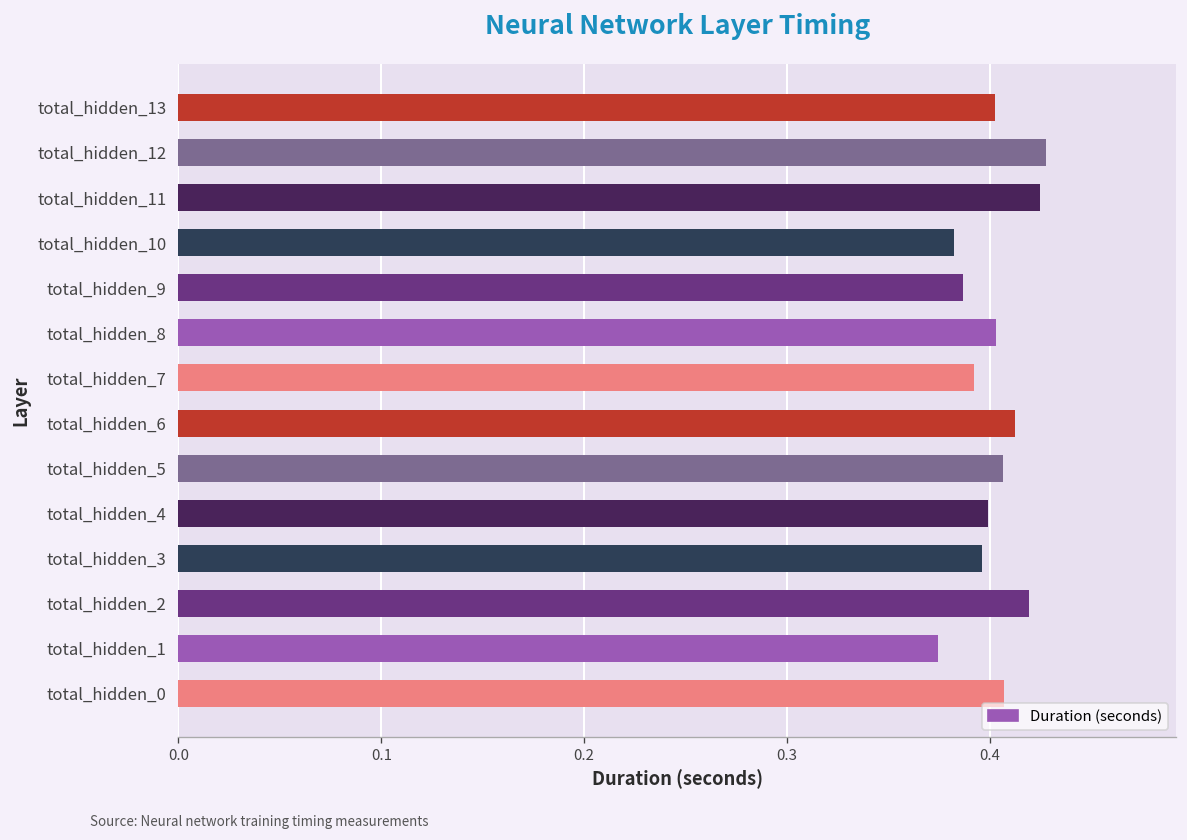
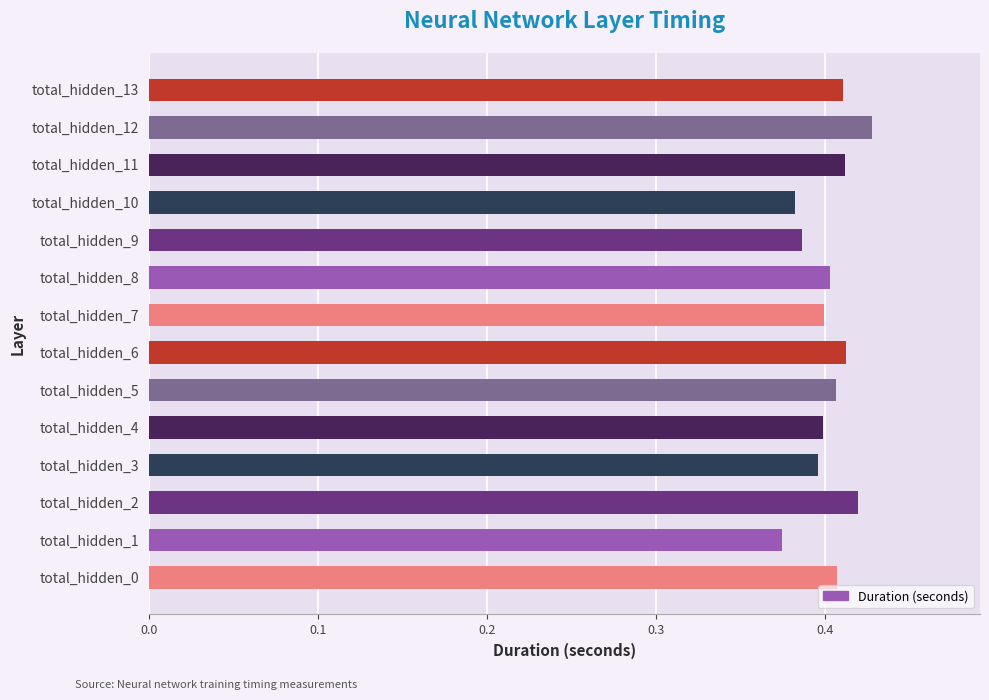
  {
-   "total_hidden_13": 0.402,
+   "total_hidden_13": 0.411,
    "total_hidden_12": 0.428,
-   "total_hidden_11": 0.425,
+   "total_hidden_11": 0.412,
    "total_hidden_10": 0.382,
    "total_hidden_9": 0.387,
    "total_hidden_8": 0.403,
-   "total_hidden_7": 0.392,
+   "total_hidden_7": 0.399,
    "total_hidden_6": 0.412,
    "total_hidden_5": 0.407,
    "total_hidden_4": 0.399,
    "total_hidden_3": 0.396,
    "total_hidden_2": 0.419,
    "total_hidden_1": 0.374,
    "total_hidden_0": 0.407
  }
